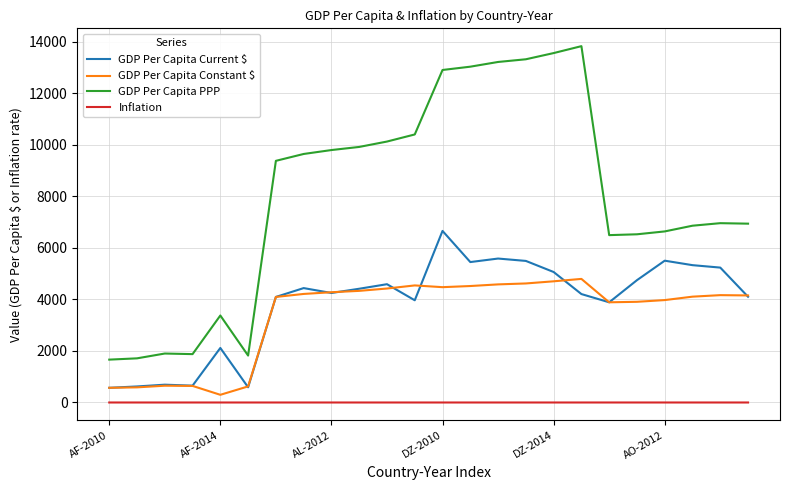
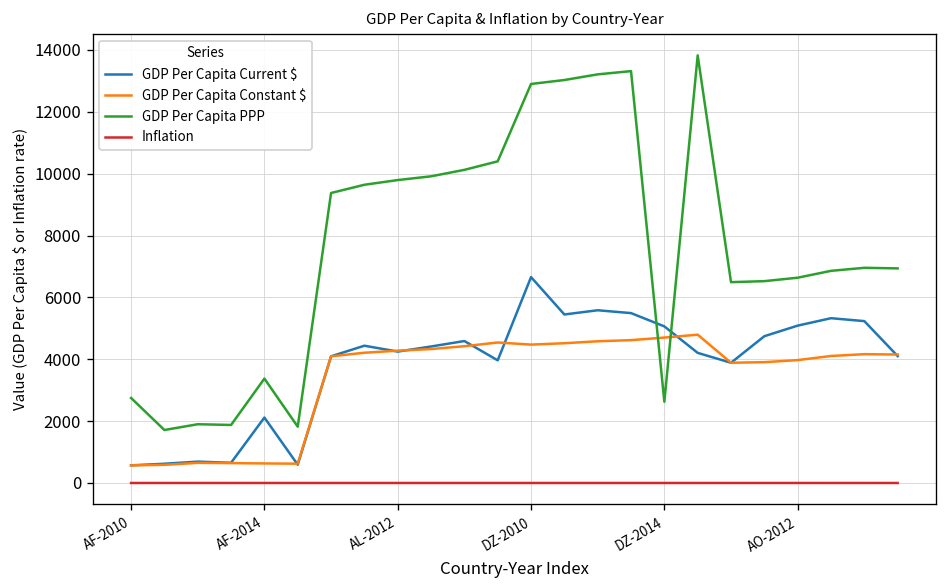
  {
    "GDP Per Capita Current $": {
      "AF-2014": 2100,
      "DZ-2010": 6700,
      "DZ-2014": 5100,
-     "AO-2012": 5500
+     "AO-2012": 5100
    },
    "GDP Per Capita Constant $": {
-     "AF-2014": 300,
+     "AF-2014": 600,
      "DZ-2010": 4500,
      "DZ-2014": 4700,
      "AO-2012": 4000
    },
    "GDP Per Capita PPP": {
-     "AF-2010": 1700,
+     "AF-2010": 2700,
      "AF-2014": 3400,
      "AL-2012": 9800,
      "DZ-2010": 12900,
-     "DZ-2014": 13600,
+     "DZ-2014": 2600,
      "AO-2012": 6600
    },
    "Inflation": {
      "AF-2010": 0,
      "AF-2014": 0,
      "AL-2012": 0,
      "DZ-2010": 0,
      "DZ-2014": 0,
      "AO-2012": 0
    }
  }
